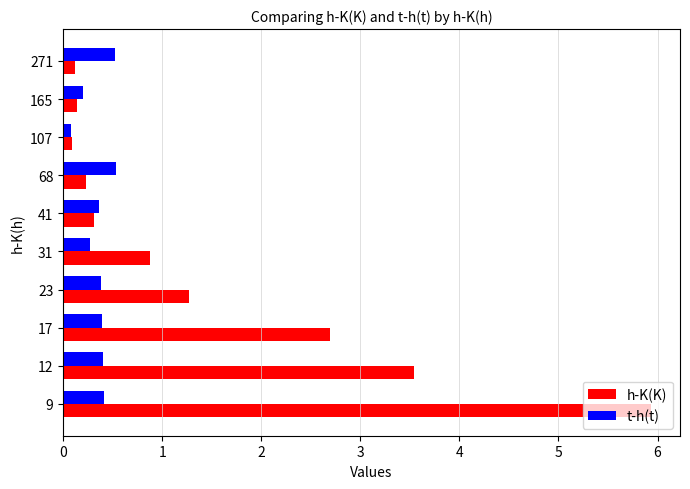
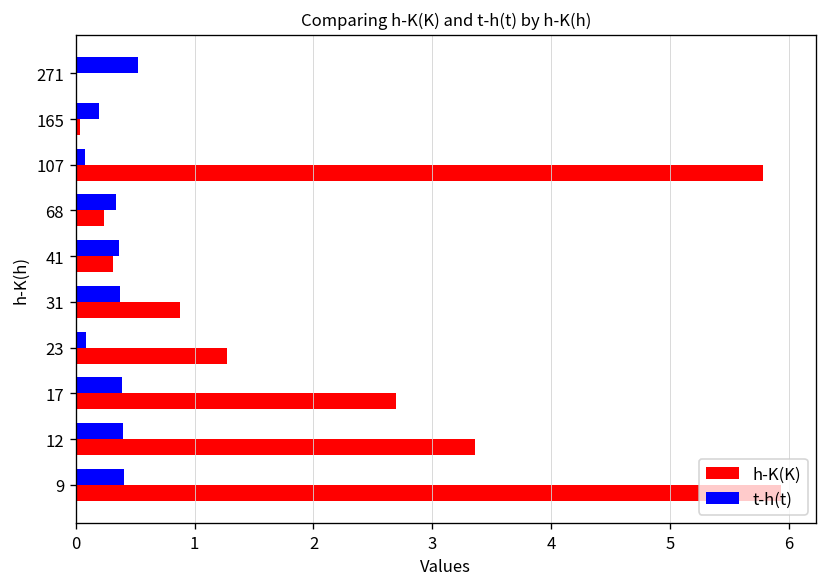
  {
    "h-K(K)": {
-     "271": 0.1,
-     "165": 0.1,
-     "107": 0.1,
+     "271": 0.0,
+     "165": 0.0,
+     "107": 5.8,
      "68": 0.2,
      "41": 0.3,
      "31": 0.9,
      "23": 1.3,
      "17": 2.7,
-     "12": 3.5
+     "12": 3.4
    },
    "t-h(t)": {
      "271": 0.5,
      "165": 0.2,
      "107": 0.1,
-     "68": 0.5,
+     "68": 0.3,
      "41": 0.4,
-     "31": 0.3,
-     "23": 0.4,
+     "31": 0.4,
+     "23": 0.1,
      "17": 0.4,
      "12": 0.4,
      "9": 0.4
    }
  }
